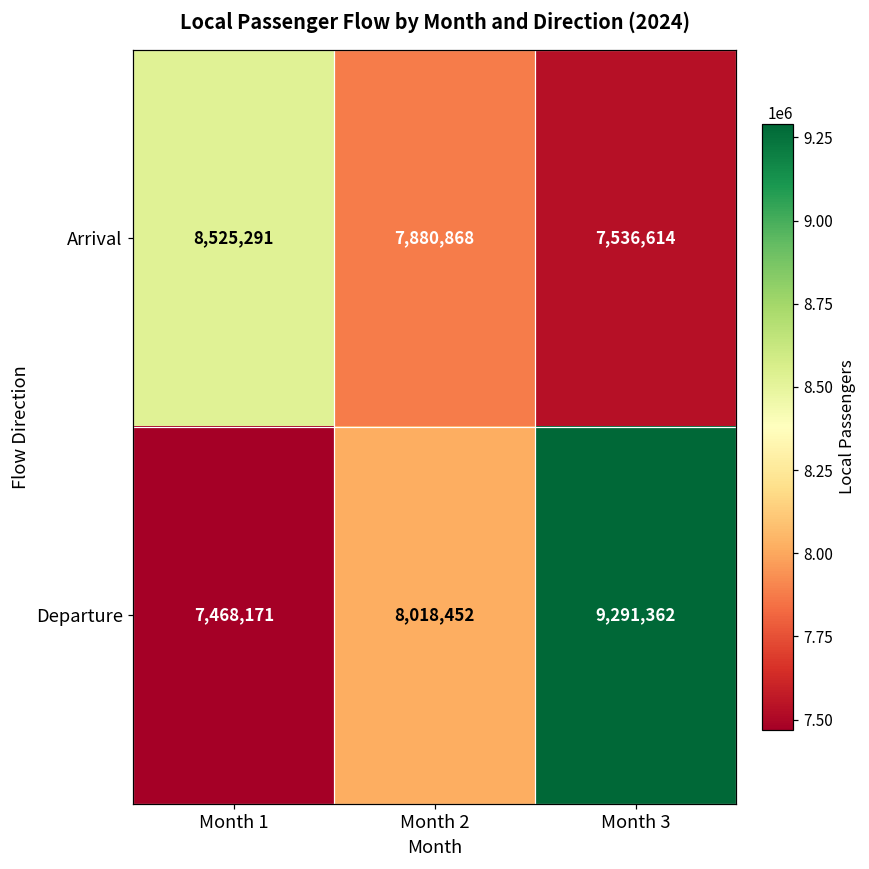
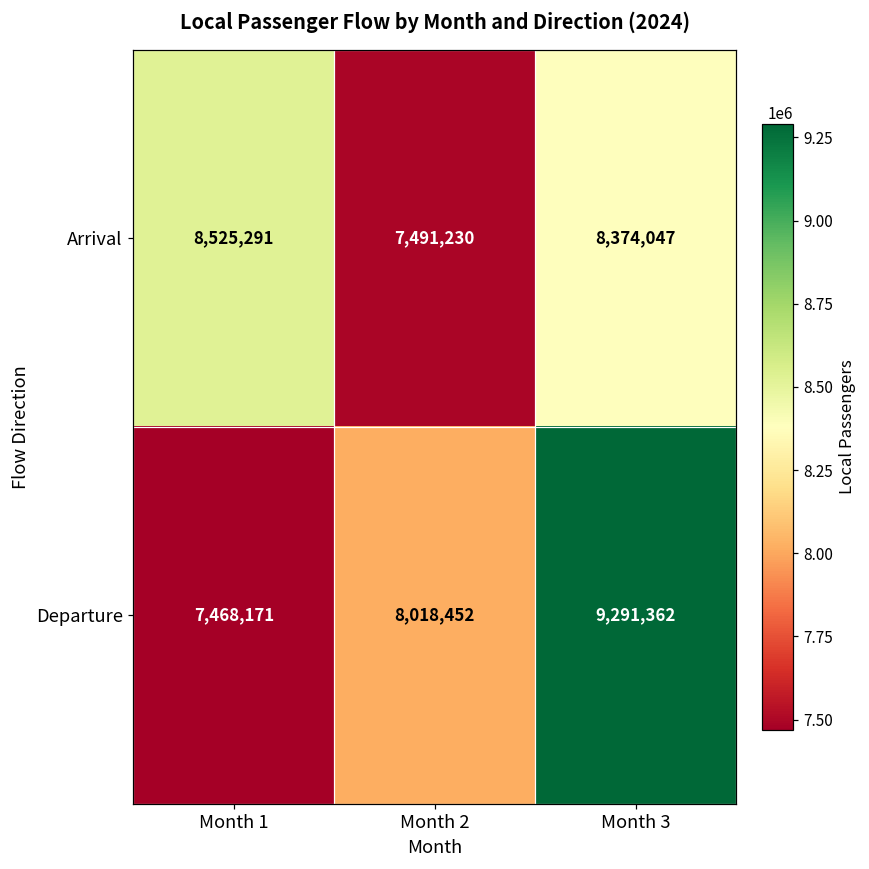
  {
    "Arrival": {
      "Month 1": "8,525,291",
-     "Month 2": "7,880,868",
-     "Month 3": "7,536,614"
+     "Month 2": "7,491,230",
+     "Month 3": "8,374,047"
    },
    "Departure": {
      "Month 1": "7,468,171",
      "Month 2": "8,018,452",
      "Month 3": "9,291,362"
    }
  }
